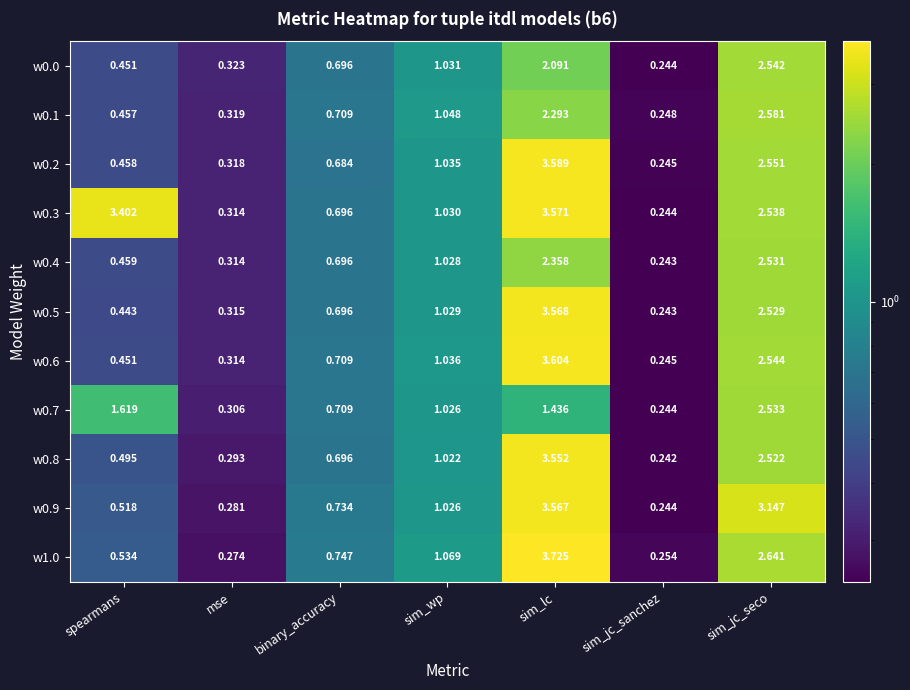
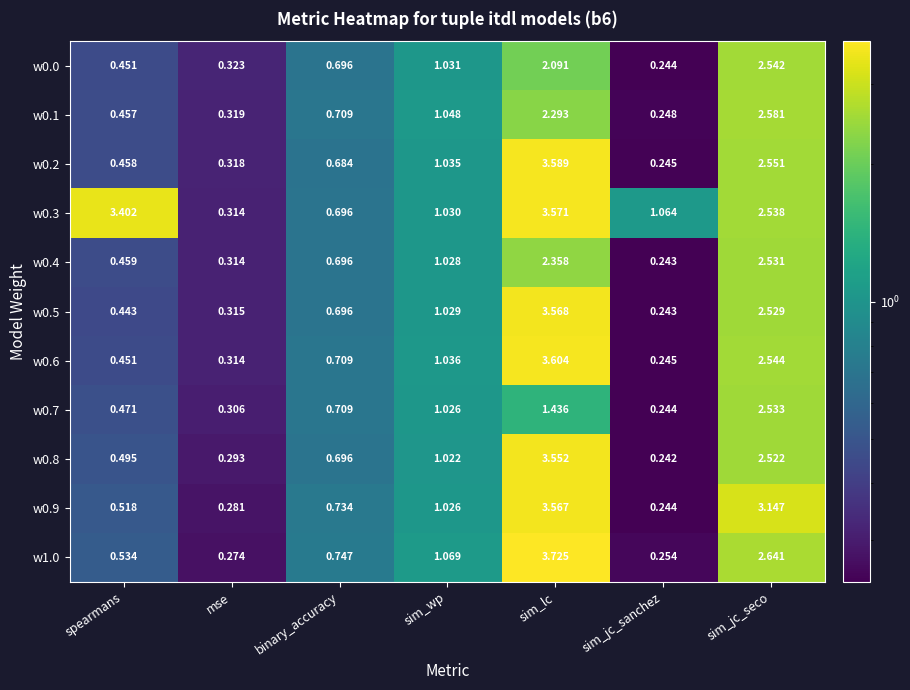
  {
    "w0.0": {
      "spearmans": 0.451,
      "mse": 0.323,
      "binary_accuracy": 0.696,
      "sim_wp": 1.031,
      "sim_lc": 2.091,
      "sim_jc_sanchez": 0.244,
      "sim_jc_seco": 2.542
    },
    "w0.1": {
      "spearmans": 0.457,
      "mse": 0.319,
      "binary_accuracy": 0.709,
      "sim_wp": 1.048,
      "sim_lc": 2.293,
      "sim_jc_sanchez": 0.248,
      "sim_jc_seco": 2.581
    },
    "w0.2": {
      "spearmans": 0.458,
      "mse": 0.318,
      "binary_accuracy": 0.684,
      "sim_wp": 1.035,
      "sim_lc": 3.589,
      "sim_jc_sanchez": 0.245,
      "sim_jc_seco": 2.551
    },
    "w0.3": {
      "spearmans": 3.402,
      "mse": 0.314,
      "binary_accuracy": 0.696,
      "sim_wp": 1.030,
      "sim_lc": 3.571,
-     "sim_jc_sanchez": 0.244,
+     "sim_jc_sanchez": 1.064,
      "sim_jc_seco": 2.538
    },
    "w0.4": {
      "spearmans": 0.459,
      "mse": 0.314,
      "binary_accuracy": 0.696,
      "sim_wp": 1.028,
      "sim_lc": 2.358,
      "sim_jc_sanchez": 0.243,
      "sim_jc_seco": 2.531
    },
    "w0.5": {
      "spearmans": 0.443,
      "mse": 0.315,
      "binary_accuracy": 0.696,
      "sim_wp": 1.029,
      "sim_lc": 3.568,
      "sim_jc_sanchez": 0.243,
      "sim_jc_seco": 2.529
    },
    "w0.6": {
      "spearmans": 0.451,
      "mse": 0.314,
      "binary_accuracy": 0.709,
      "sim_wp": 1.036,
      "sim_lc": 3.604,
      "sim_jc_sanchez": 0.245,
      "sim_jc_seco": 2.544
    },
    "w0.7": {
-     "spearmans": 1.619,
+     "spearmans": 0.471,
      "mse": 0.306,
      "binary_accuracy": 0.709,
      "sim_wp": 1.026,
      "sim_lc": 1.436,
      "sim_jc_sanchez": 0.244,
      "sim_jc_seco": 2.533
    },
    "w0.8": {
      "spearmans": 0.495,
      "mse": 0.293,
      "binary_accuracy": 0.696,
      "sim_wp": 1.022,
      "sim_lc": 3.552,
      "sim_jc_sanchez": 0.242,
      "sim_jc_seco": 2.522
    },
    "w0.9": {
      "spearmans": 0.518,
      "mse": 0.281,
      "binary_accuracy": 0.734,
      "sim_wp": 1.026,
      "sim_lc": 3.567,
      "sim_jc_sanchez": 0.244,
      "sim_jc_seco": 3.147
    },
    "w1.0": {
      "spearmans": 0.534,
      "mse": 0.274,
      "binary_accuracy": 0.747,
      "sim_wp": 1.069,
      "sim_lc": 3.725,
      "sim_jc_sanchez": 0.254,
      "sim_jc_seco": 2.641
    }
  }
